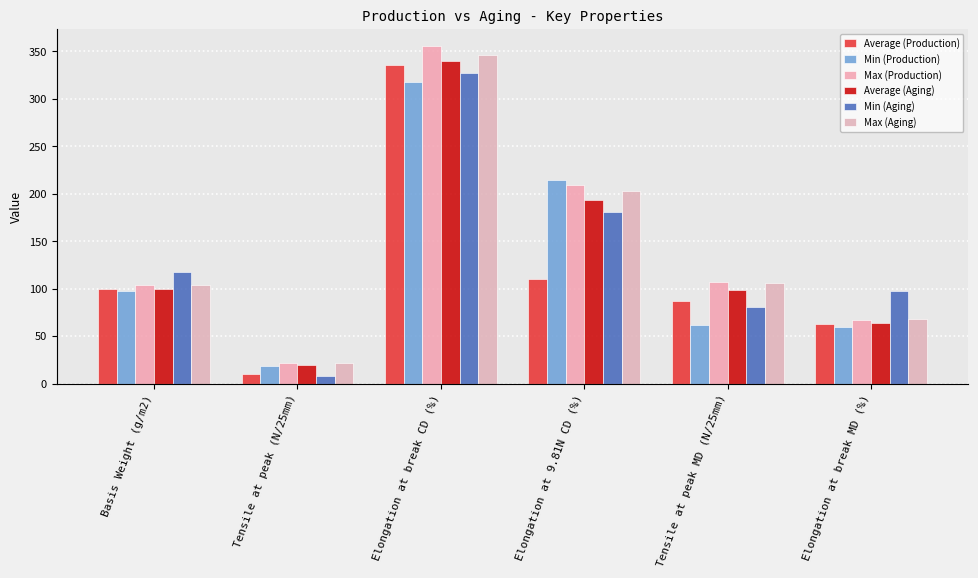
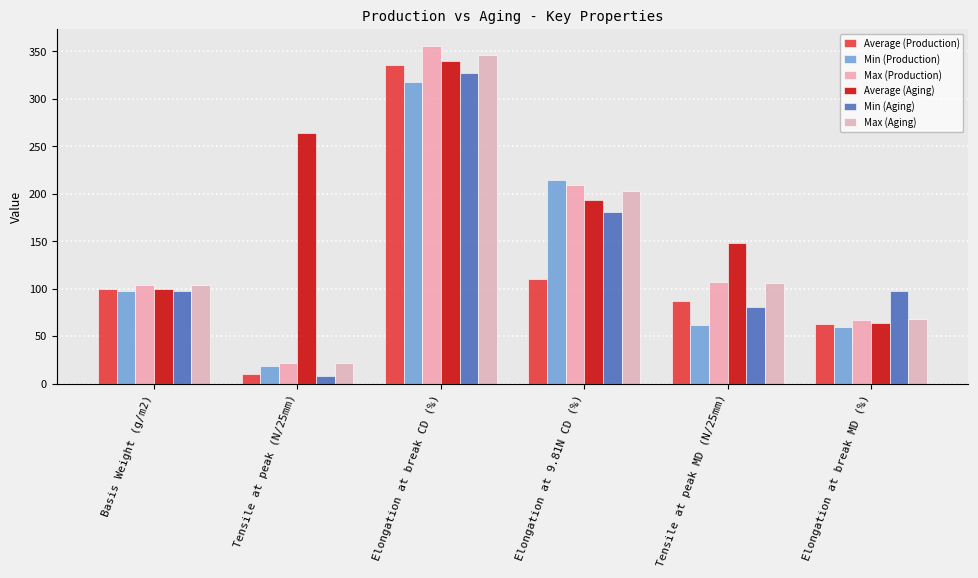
  {
    "Average (Production)": {
      "Basis Weight (g/m2)": 100,
      "Tensile at peak (N/25mm)": 10,
      "Elongation at break CD (%)": 340,
      "Elongation at 9.81N CD (%)": 110,
      "Tensile at peak MD (N/25mm)": 90,
      "Elongation at break MD (%)": 60
    },
    "Min (Production)": {
      "Basis Weight (g/m2)": 100,
      "Tensile at peak (N/25mm)": 20,
      "Elongation at break CD (%)": 320,
      "Elongation at 9.81N CD (%)": 210,
      "Tensile at peak MD (N/25mm)": 60,
      "Elongation at break MD (%)": 60
    },
    "Average (Aging)": {
      "Basis Weight (g/m2)": 100,
-     "Tensile at peak (N/25mm)": 20,
+     "Tensile at peak (N/25mm)": 260,
      "Elongation at break CD (%)": 340,
      "Elongation at 9.81N CD (%)": 190,
-     "Tensile at peak MD (N/25mm)": 100,
+     "Tensile at peak MD (N/25mm)": 150,
      "Elongation at break MD (%)": 60
    },
    "Min (Aging)": {
-     "Basis Weight (g/m2)": 120,
+     "Basis Weight (g/m2)": 100,
      "Tensile at peak (N/25mm)": 10,
      "Elongation at break CD (%)": 330,
      "Elongation at 9.81N CD (%)": 180,
      "Tensile at peak MD (N/25mm)": 80,
      "Elongation at break MD (%)": 100
    }
  }
